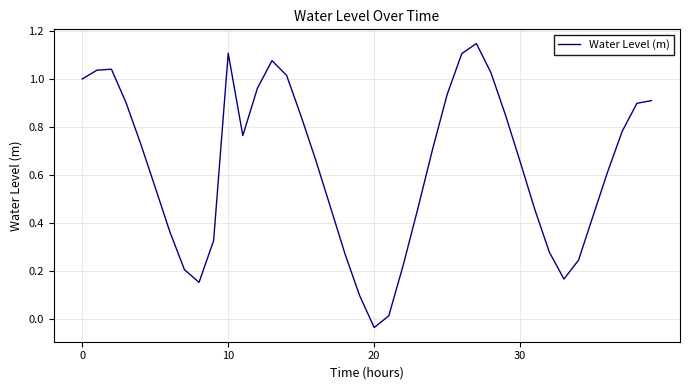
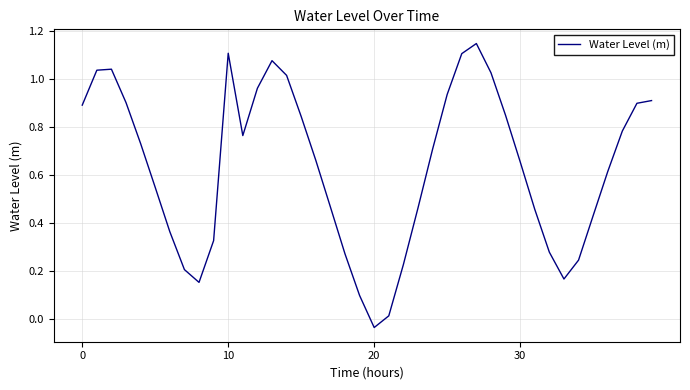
  {
-   "0": 1.00,
+   "0": 0.89,
    "10": 1.11,
    "20": -0.03,
    "30": 0.66
  }
